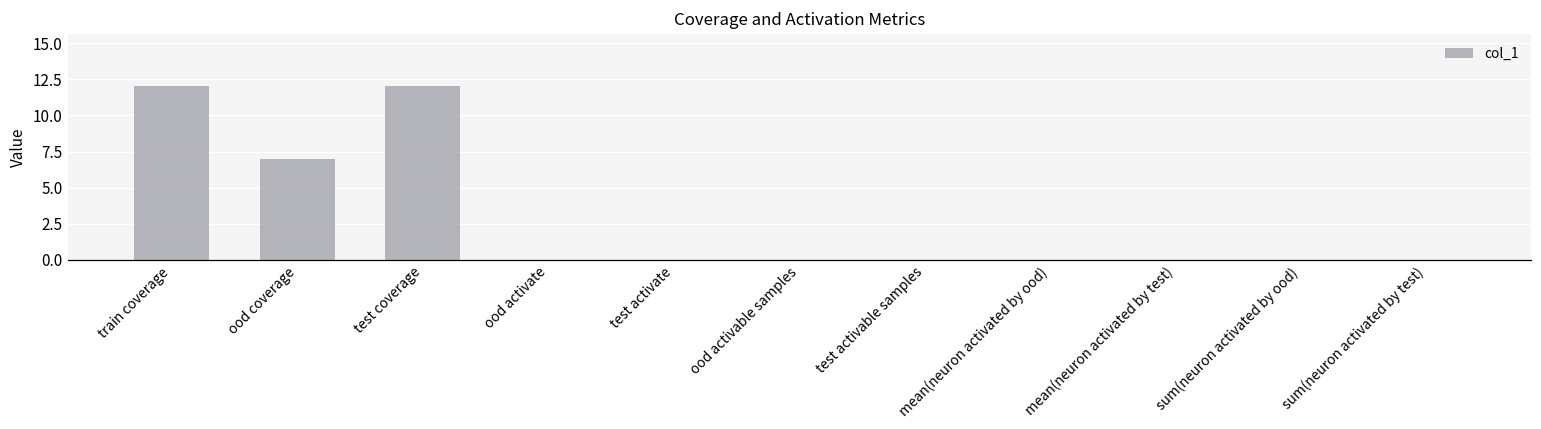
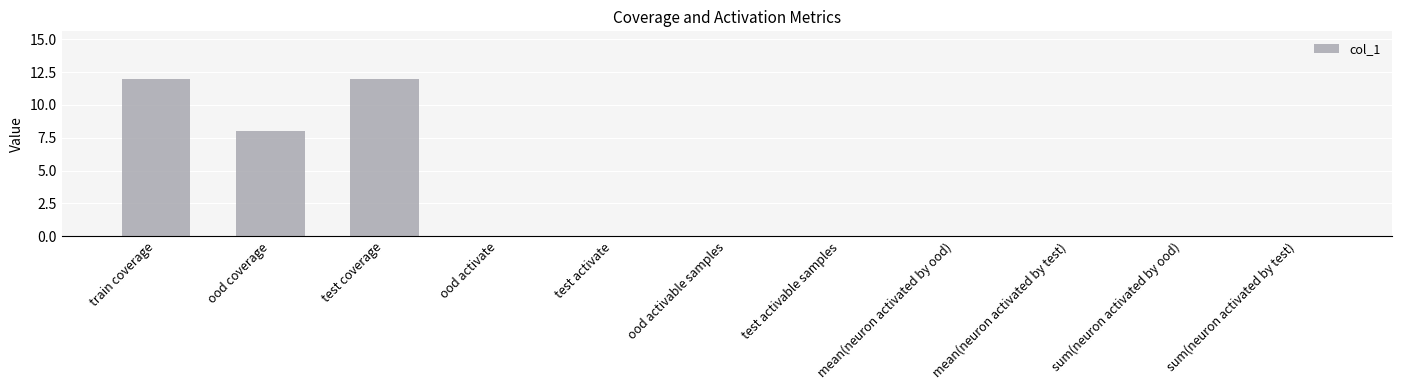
  {
    "train coverage": 12,
-   "ood coverage": 7,
+   "ood coverage": 8,
    "test coverage": 12,
    "ood activate": 0,
    "test activate": 0,
    "ood activable samples": 0,
    "test activable samples": 0,
    "mean(neuron activated by ood)": 0,
    "mean(neuron activated by test)": 0,
    "sum(neuron activated by ood)": 0,
    "sum(neuron activated by test)": 0
  }
